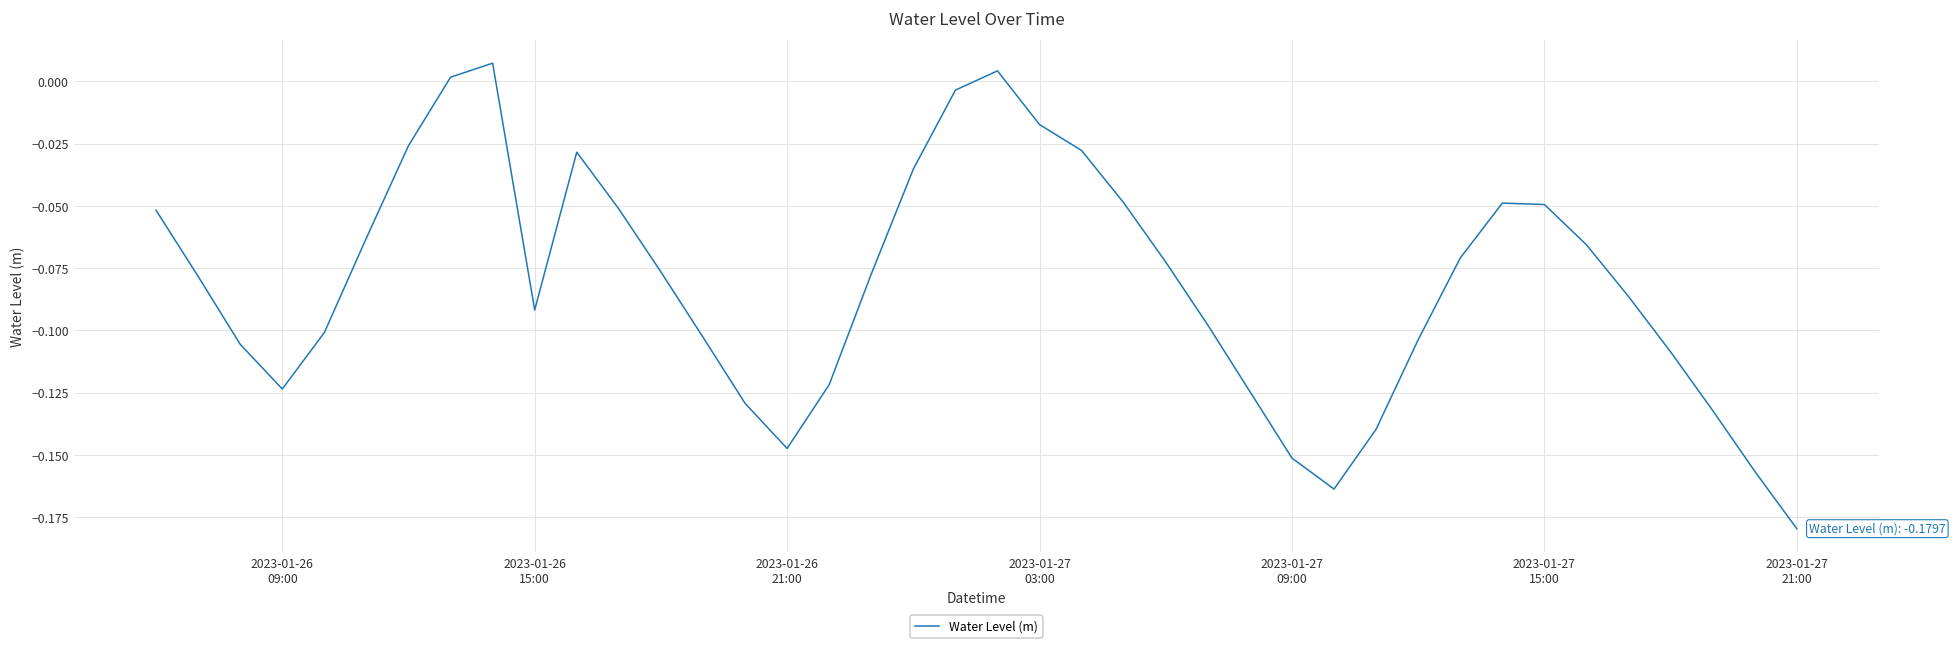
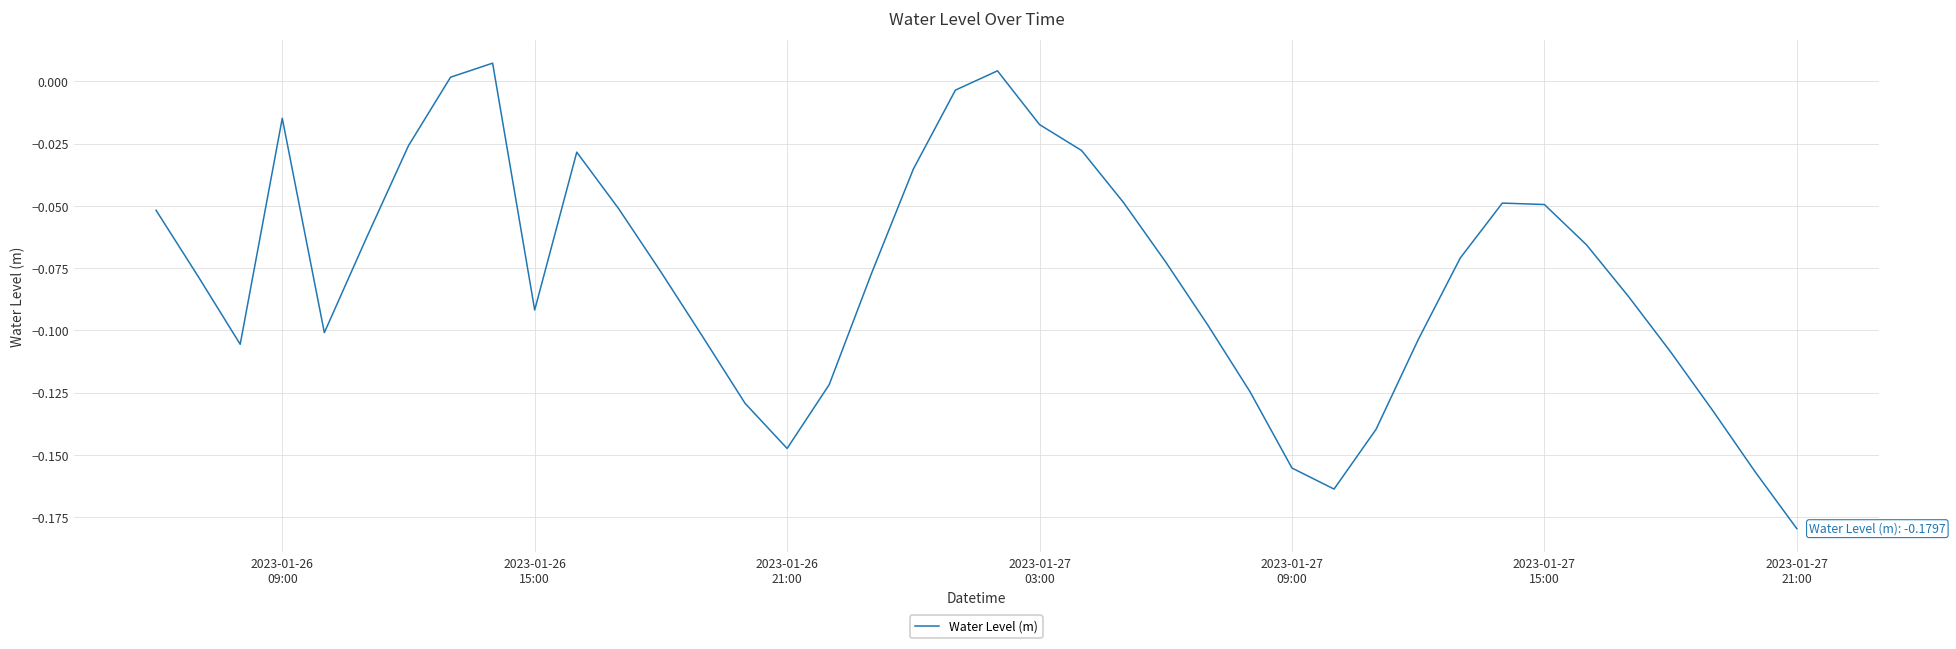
  {
-   "2023-01-26 09:00": -0.124,
+   "2023-01-26 09:00": -0.015,
    "2023-01-26 15:00": -0.092,
    "2023-01-26 21:00": -0.147,
    "2023-01-27 03:00": -0.017,
-   "2023-01-27 09:00": -0.151,
+   "2023-01-27 09:00": -0.155,
    "2023-01-27 15:00": -0.049
  }
